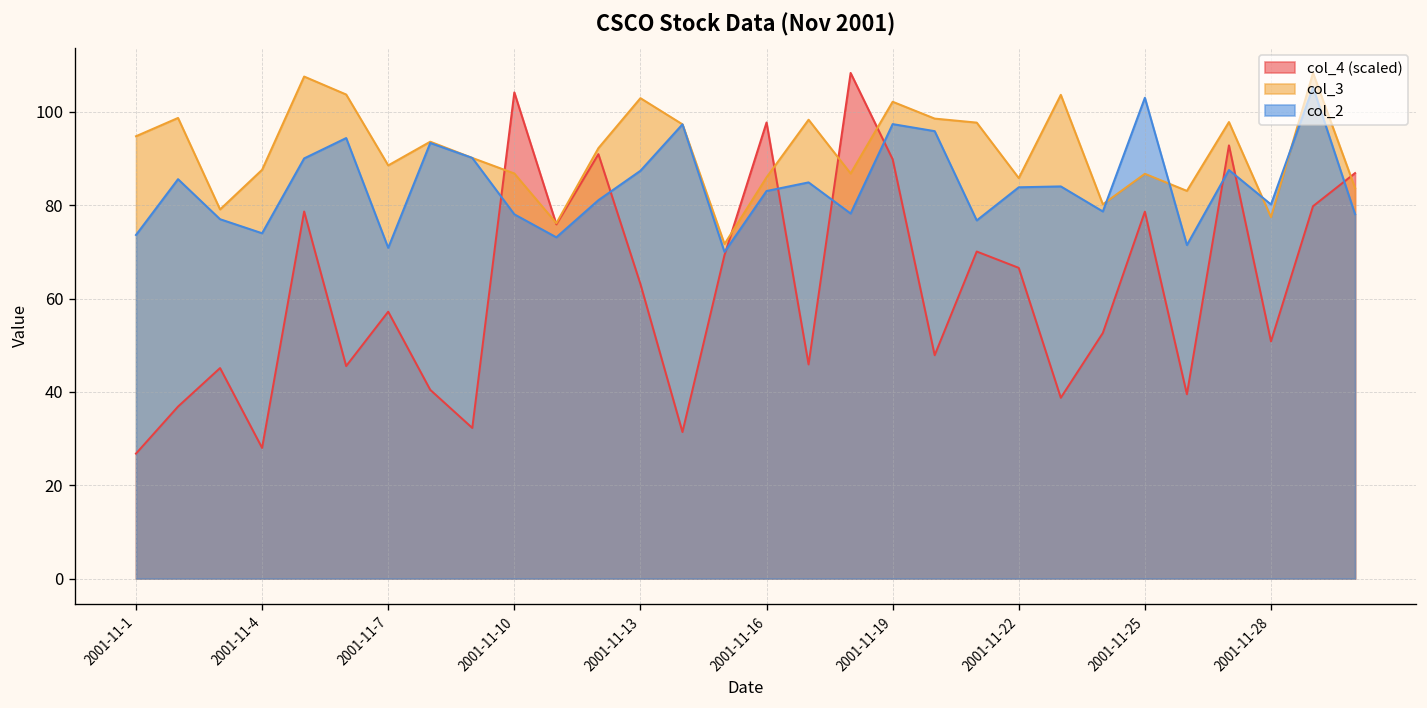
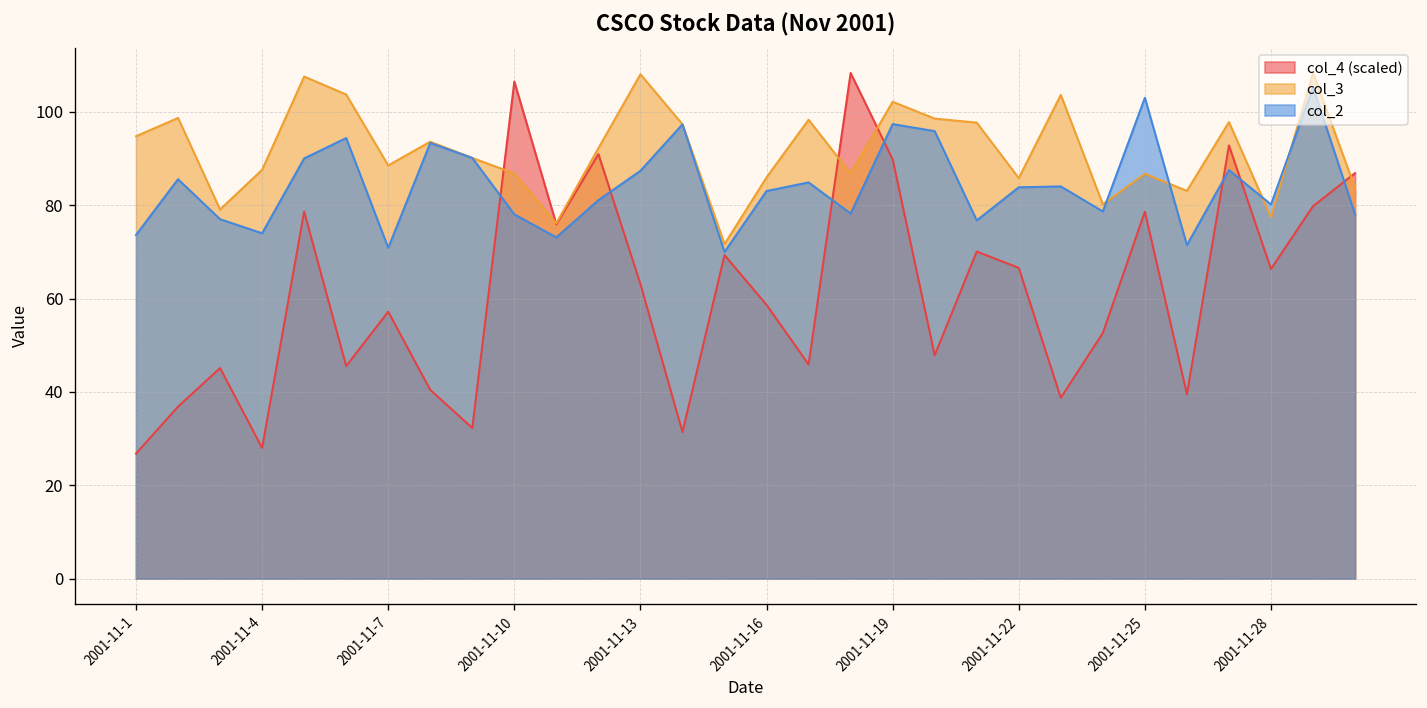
  {
    "col_4 (scaled)": {
      "2001-11-1": 27,
      "2001-11-4": 28,
      "2001-11-7": 57,
-     "2001-11-10": 104,
+     "2001-11-10": 107,
      "2001-11-13": 63,
-     "2001-11-16": 98,
+     "2001-11-16": 59,
      "2001-11-19": 90,
      "2001-11-22": 67,
      "2001-11-25": 79,
-     "2001-11-28": 51
+     "2001-11-28": 66
    },
    "col_3": {
      "2001-11-1": 95,
      "2001-11-4": 88,
      "2001-11-7": 89,
      "2001-11-10": 87,
-     "2001-11-13": 103,
+     "2001-11-13": 108,
      "2001-11-16": 86,
      "2001-11-19": 102,
      "2001-11-22": 86,
      "2001-11-25": 87,
      "2001-11-28": 77
    },
    "col_2": {
      "2001-11-1": 74,
      "2001-11-4": 74,
      "2001-11-7": 71,
      "2001-11-10": 78,
      "2001-11-13": 87,
      "2001-11-16": 83,
      "2001-11-19": 97,
      "2001-11-22": 84,
      "2001-11-25": 103,
      "2001-11-28": 80
    }
  }
